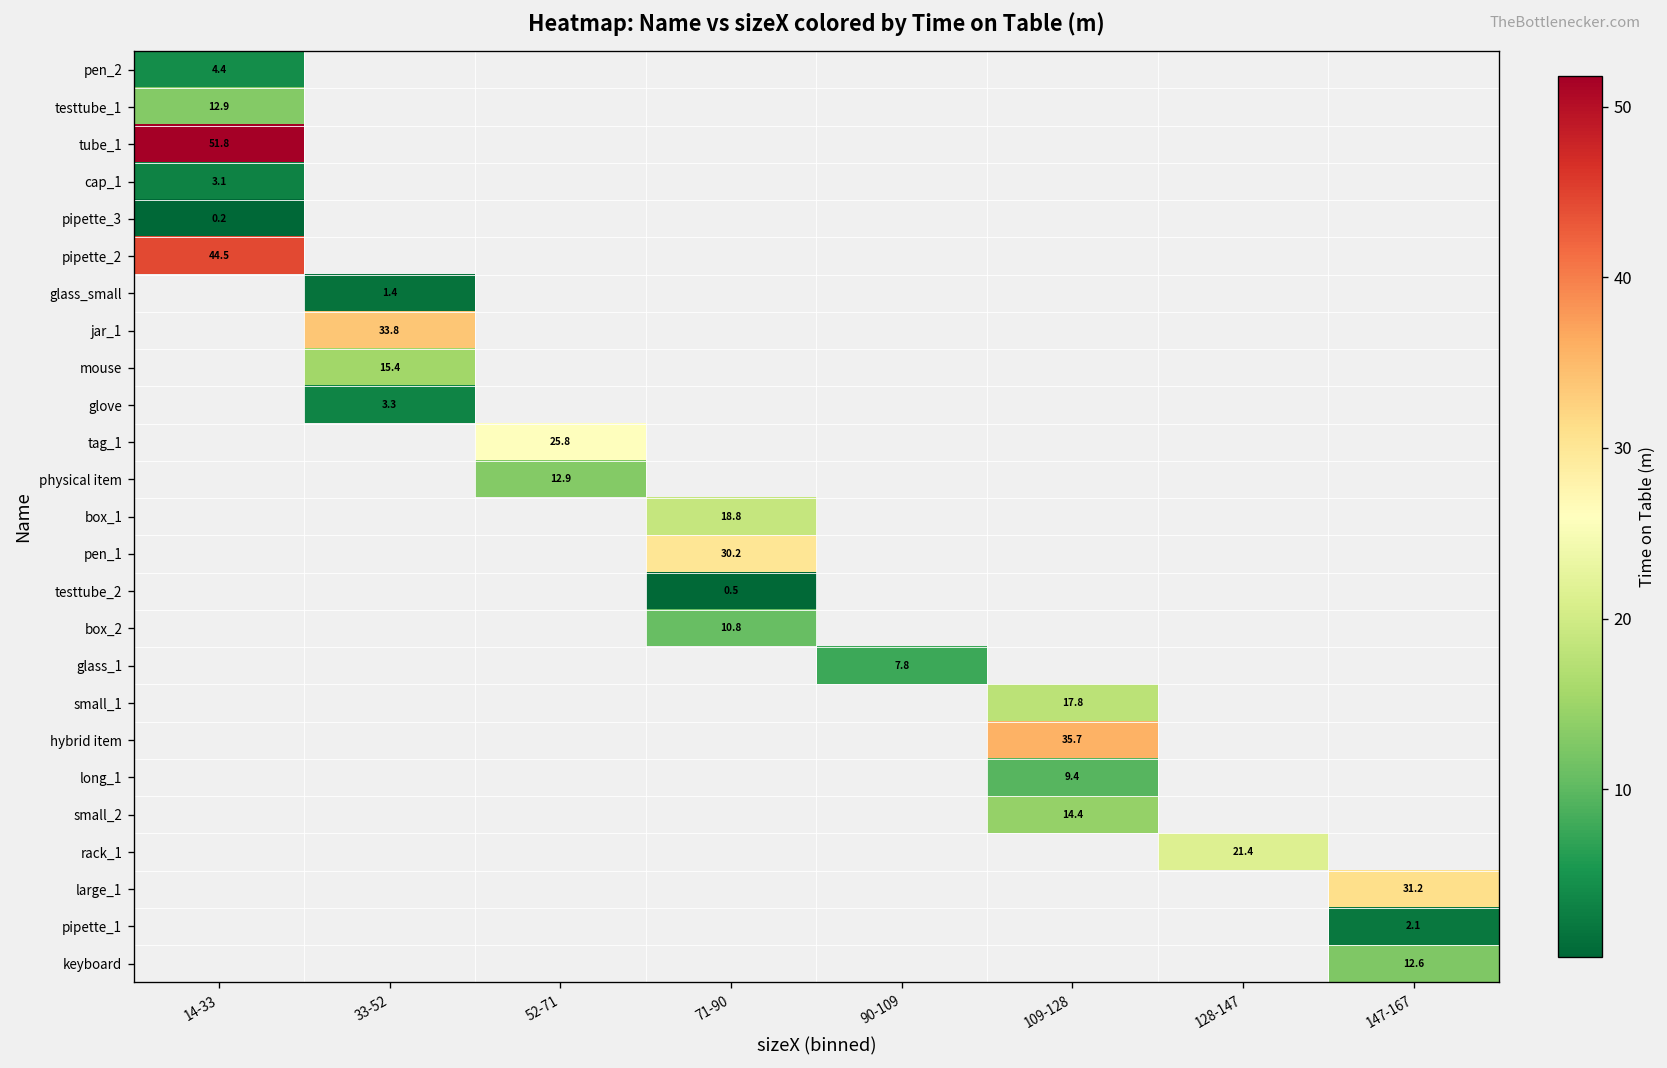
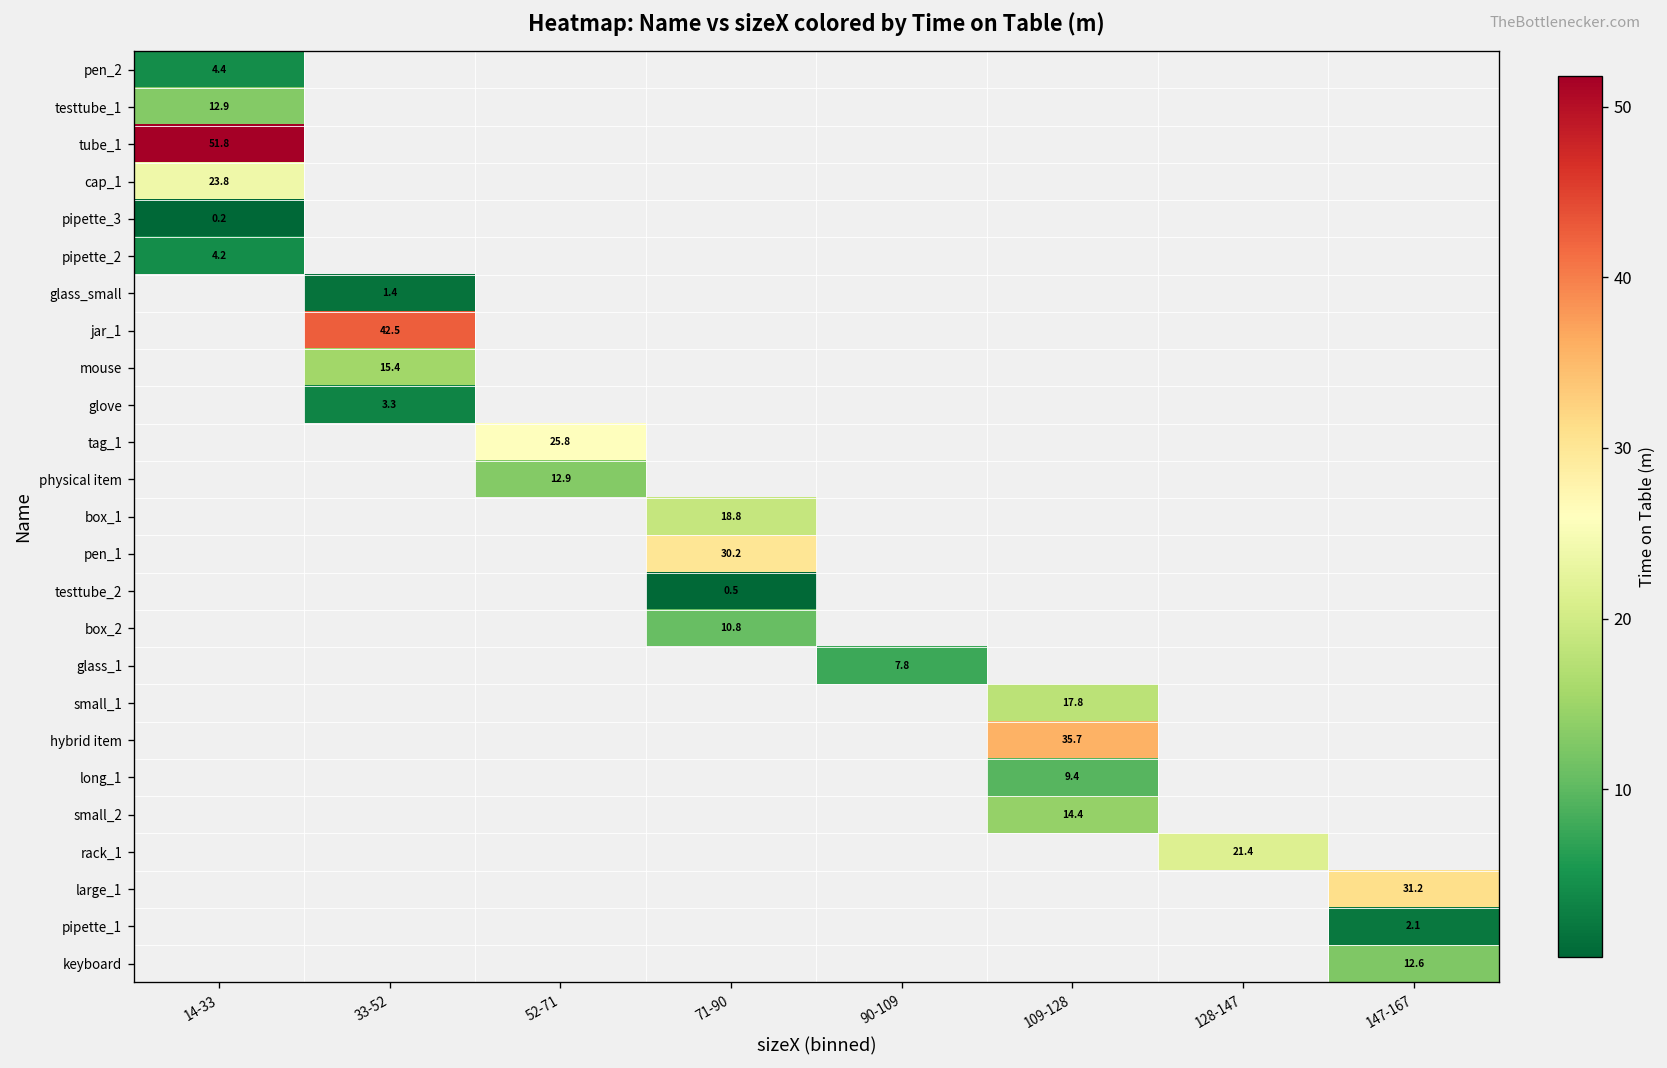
  {
    "pen_2": {
      "14-33": 4.4
    },
    "testtube_1": {
      "14-33": 12.9
    },
    "tube_1": {
      "14-33": 51.8
    },
    "cap_1": {
-     "14-33": 3.1
+     "14-33": 23.8
    },
    "pipette_3": {
      "14-33": 0.2
    },
    "pipette_2": {
-     "14-33": 44.5
+     "14-33": 4.2
    },
    "glass_small": {
      "33-52": 1.4
    },
    "jar_1": {
-     "33-52": 33.8
+     "33-52": 42.5
    },
    "mouse": {
      "33-52": 15.4
    },
    "glove": {
      "33-52": 3.3
    },
    "tag_1": {
      "52-71": 25.8
    },
    "physical item": {
      "52-71": 12.9
    },
    "box_1": {
      "71-90": 18.8
    },
    "pen_1": {
      "71-90": 30.2
    },
    "testtube_2": {
      "71-90": 0.5
    },
    "box_2": {
      "71-90": 10.8
    },
    "glass_1": {
      "90-109": 7.8
    },
    "small_1": {
      "109-128": 17.8
    },
    "hybrid item": {
      "109-128": 35.7
    },
    "long_1": {
      "109-128": 9.4
    },
    "small_2": {
      "109-128": 14.4
    },
    "rack_1": {
      "128-147": 21.4
    },
    "large_1": {
      "147-167": 31.2
    },
    "pipette_1": {
      "147-167": 2.1
    },
    "keyboard": {
      "147-167": 12.6
    }
  }
